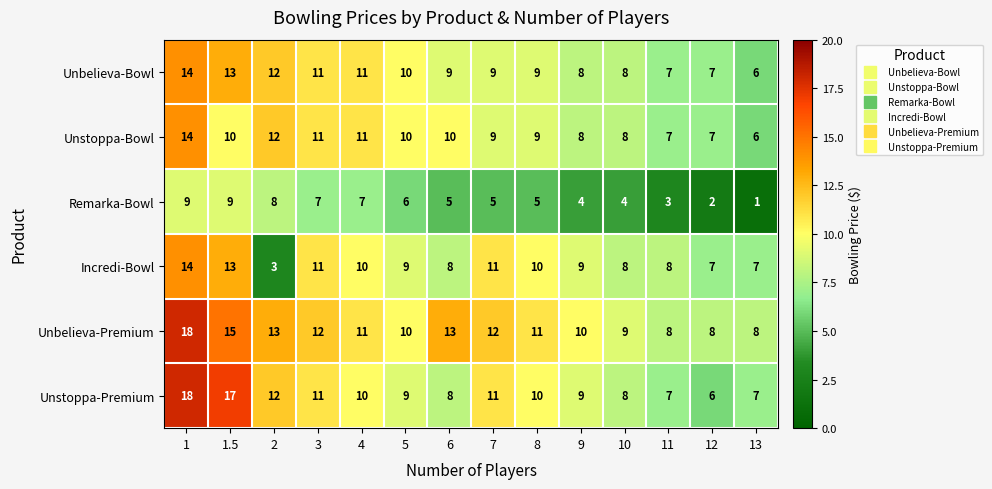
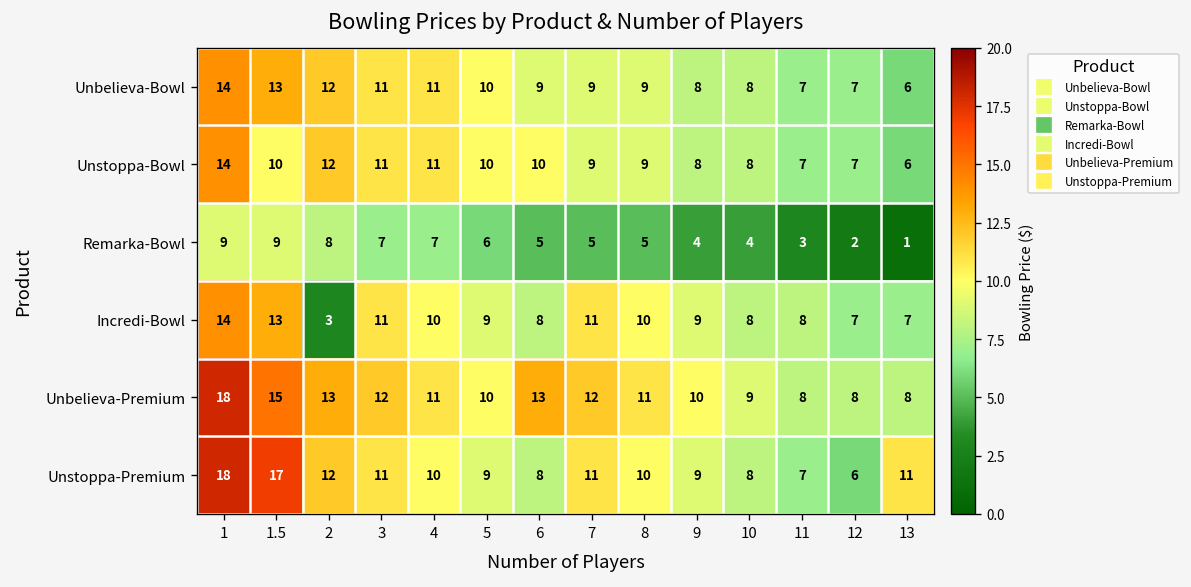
  {
    "Unbelieva-Bowl": {
      "1": 14,
      "1.5": 13,
      "2": 12,
      "3": 11,
      "4": 11,
      "5": 10,
      "6": 9,
      "7": 9,
      "8": 9,
      "9": 8,
      "10": 8,
      "11": 7,
      "12": 7,
      "13": 6
    },
    "Unstoppa-Bowl": {
      "1": 14,
      "1.5": 10,
      "2": 12,
      "3": 11,
      "4": 11,
      "5": 10,
      "6": 10,
      "7": 9,
      "8": 9,
      "9": 8,
      "10": 8,
      "11": 7,
      "12": 7,
      "13": 6
    },
    "Remarka-Bowl": {
      "1": 9,
      "1.5": 9,
      "2": 8,
      "3": 7,
      "4": 7,
      "5": 6,
      "6": 5,
      "7": 5,
      "8": 5,
      "9": 4,
      "10": 4,
      "11": 3,
      "12": 2,
      "13": 1
    },
    "Incredi-Bowl": {
      "1": 14,
      "1.5": 13,
      "2": 3,
      "3": 11,
      "4": 10,
      "5": 9,
      "6": 8,
      "7": 11,
      "8": 10,
      "9": 9,
      "10": 8,
      "11": 8,
      "12": 7,
      "13": 7
    },
    "Unbelieva-Premium": {
      "1": 18,
      "1.5": 15,
      "2": 13,
      "3": 12,
      "4": 11,
      "5": 10,
      "6": 13,
      "7": 12,
      "8": 11,
      "9": 10,
      "10": 9,
      "11": 8,
      "12": 8,
      "13": 8
    },
    "Unstoppa-Premium": {
      "1": 18,
      "1.5": 17,
      "2": 12,
      "3": 11,
      "4": 10,
      "5": 9,
      "6": 8,
      "7": 11,
      "8": 10,
      "9": 9,
      "10": 8,
      "11": 7,
      "12": 6,
-     "13": 7
+     "13": 11
    }
  }
